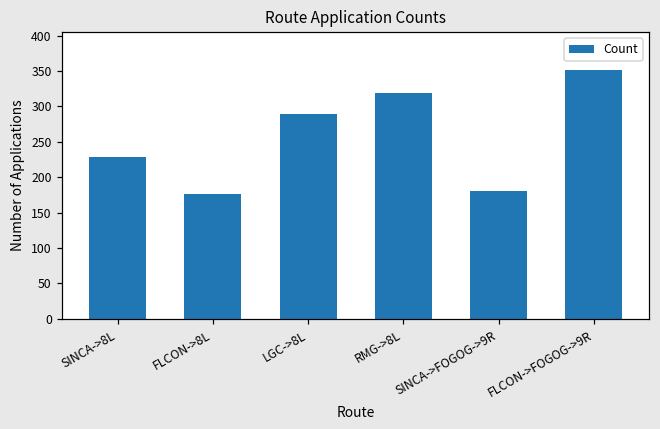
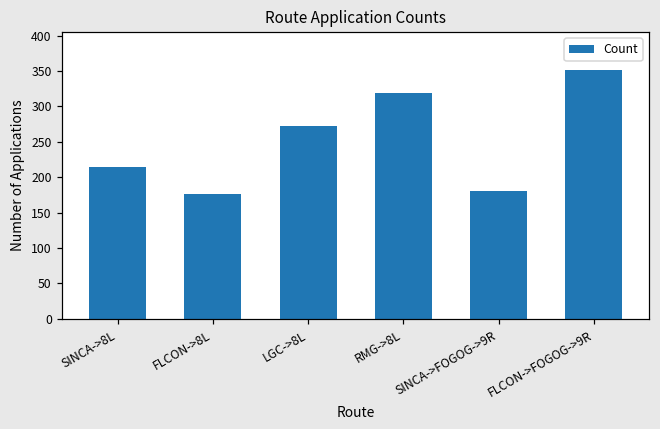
  {
-   "SINCA->8L": 230,
+   "SINCA->8L": 220,
    "FLCON->8L": 180,
-   "LGC->8L": 290,
+   "LGC->8L": 270,
    "RMG->8L": 320,
    "SINCA->FOGOG->9R": 180,
    "FLCON->FOGOG->9R": 350
  }
